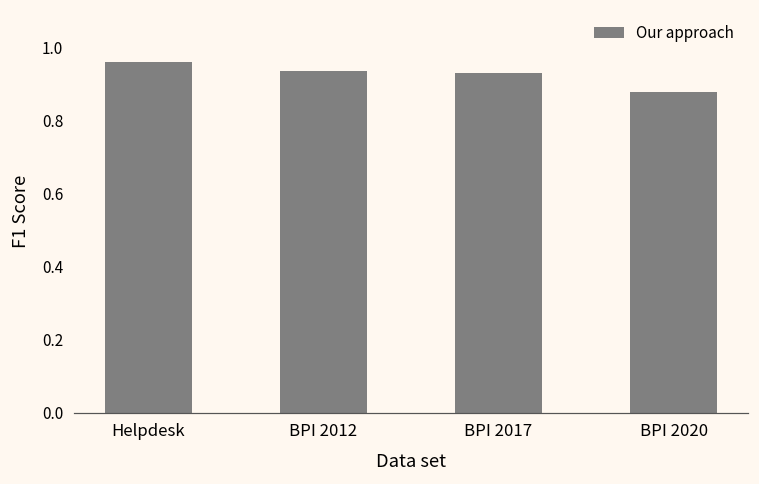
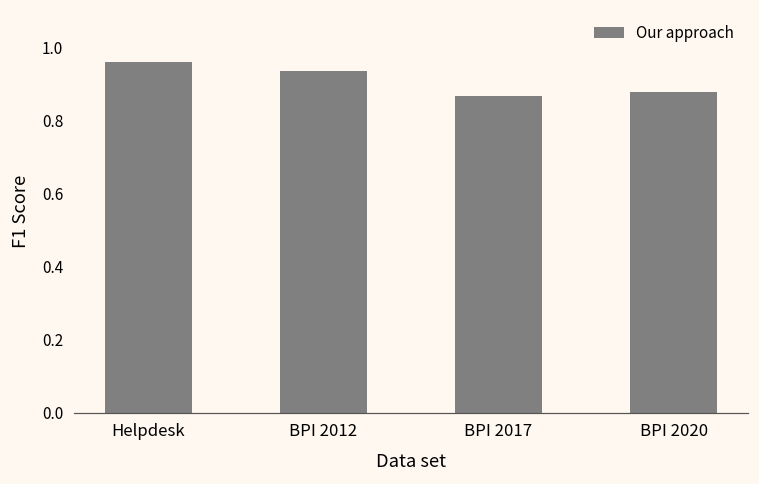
  {
    "Helpdesk": 0.96,
    "BPI 2012": 0.94,
-   "BPI 2017": 0.93,
+   "BPI 2017": 0.87,
    "BPI 2020": 0.88
  }
